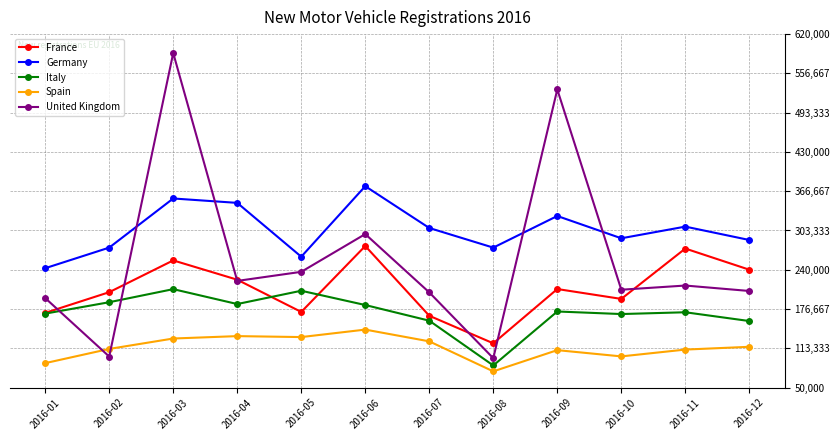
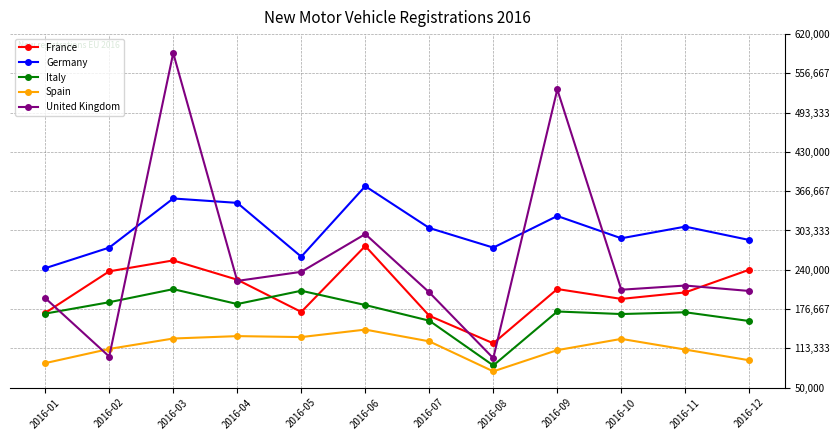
  {
    "France": {
-     "2016-02": "200,000",
+     "2016-02": "240,000",
      "2016-03": "260,000",
      "2016-05": "170,000",
      "2016-06": "280,000",
      "2016-07": "170,000",
      "2016-08": "120,000",
      "2016-09": "210,000",
      "2016-10": "190,000",
-     "2016-11": "270,000",
+     "2016-11": "200,000",
      "2016-12": "240,000"
    },
    "Germany": {
      "2016-01": "240,000",
      "2016-02": "280,000",
      "2016-03": "350,000",
      "2016-04": "350,000",
      "2016-05": "260,000",
      "2016-06": "370,000",
      "2016-07": "310,000",
      "2016-08": "280,000",
      "2016-09": "330,000",
      "2016-10": "290,000",
      "2016-11": "310,000",
      "2016-12": "290,000"
    },
    "Italy": {
      "2016-02": "190,000",
      "2016-03": "210,000",
      "2016-04": "180,000",
      "2016-05": "210,000",
      "2016-06": "180,000",
      "2016-07": "160,000",
      "2016-08": "90,000",
      "2016-09": "170,000",
      "2016-10": "170,000",
      "2016-11": "170,000",
      "2016-12": "160,000"
    },
    "Spain": {
      "2016-01": "90,000",
      "2016-02": "110,000",
      "2016-03": "130,000",
      "2016-04": "130,000",
      "2016-05": "130,000",
      "2016-06": "140,000",
      "2016-07": "120,000",
      "2016-08": "80,000",
      "2016-09": "110,000",
-     "2016-10": "100,000",
+     "2016-10": "130,000",
      "2016-11": "110,000",
-     "2016-12": "120,000"
+     "2016-12": "90,000"
    },
    "United Kingdom": {
      "2016-01": "190,000",
      "2016-02": "100,000",
      "2016-03": "590,000",
      "2016-05": "240,000",
      "2016-06": "300,000",
      "2016-07": "200,000",
      "2016-08": "100,000",
      "2016-09": "530,000",
      "2016-10": "210,000",
      "2016-11": "210,000",
      "2016-12": "210,000"
    }
  }
